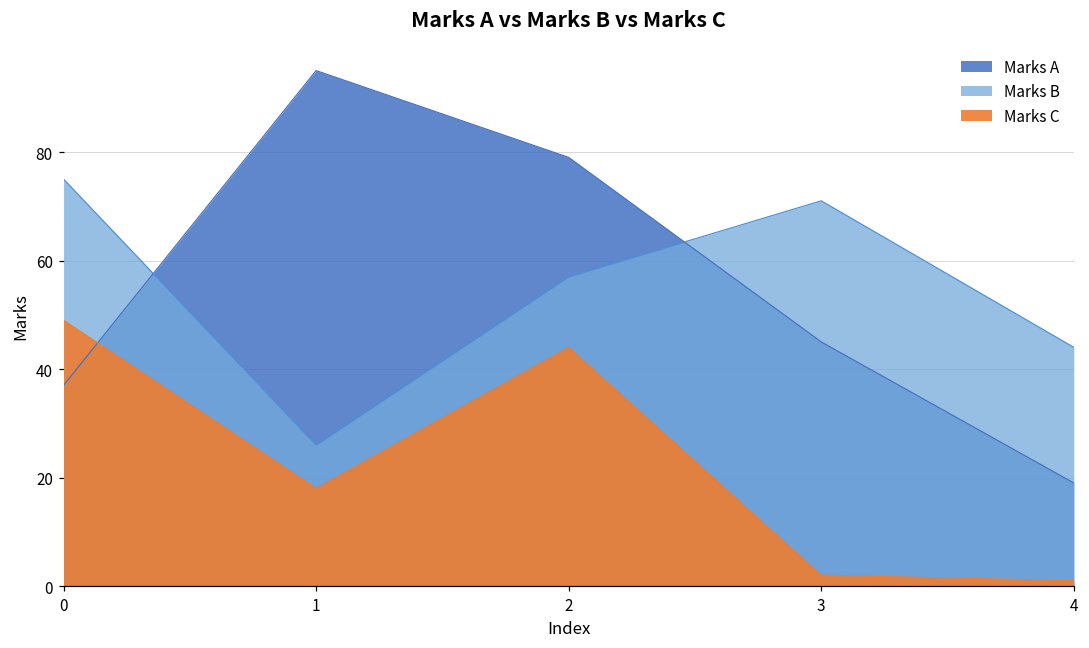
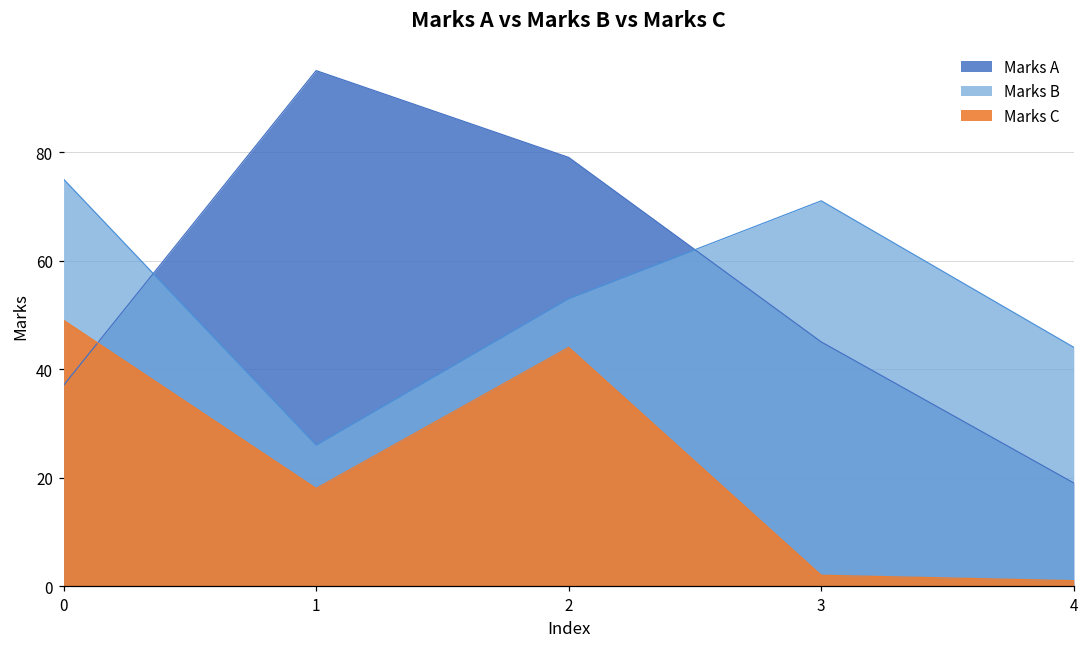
  {
    "Marks A": {
      "0": 37,
      "1": 95,
      "2": 79,
      "3": 45,
      "4": 19
    },
    "Marks B": {
      "0": 75,
      "1": 26,
-     "2": 57,
+     "2": 53,
      "3": 71,
      "4": 44
    },
    "Marks C": {
      "0": 49,
      "1": 18,
      "2": 44,
      "3": 2,
      "4": 1
    }
  }
